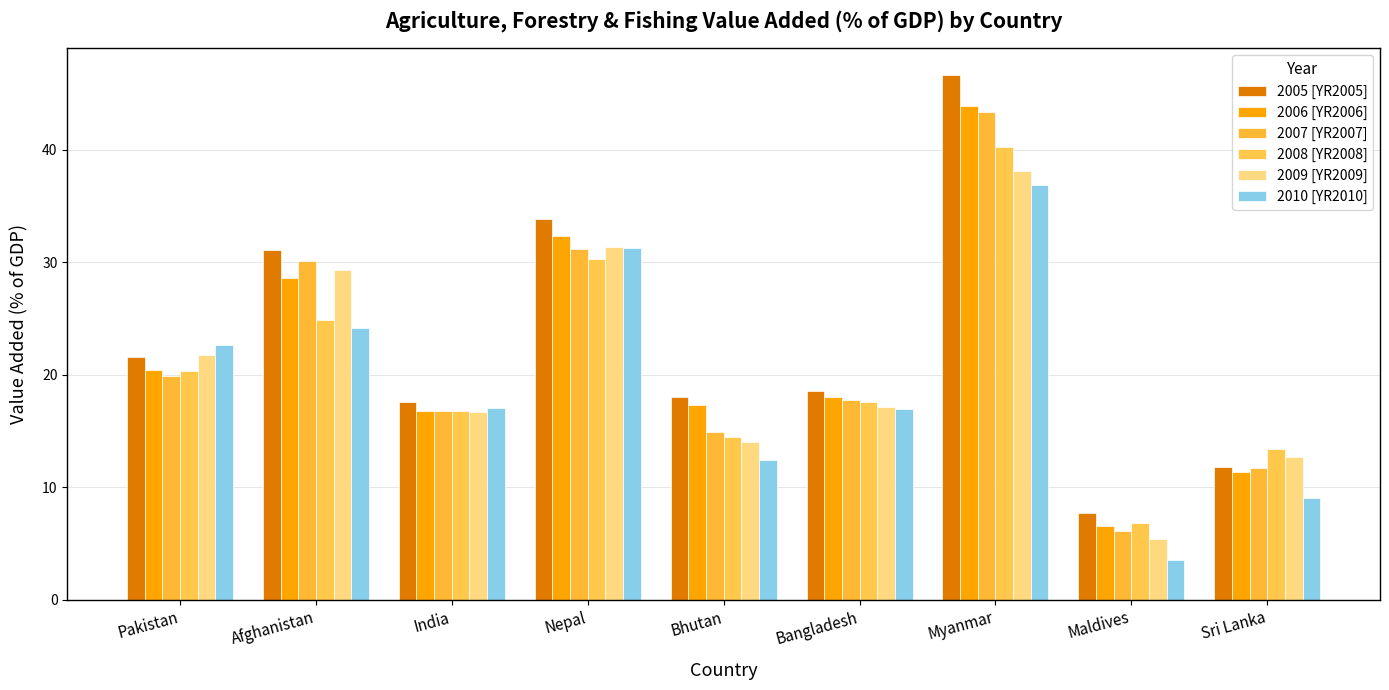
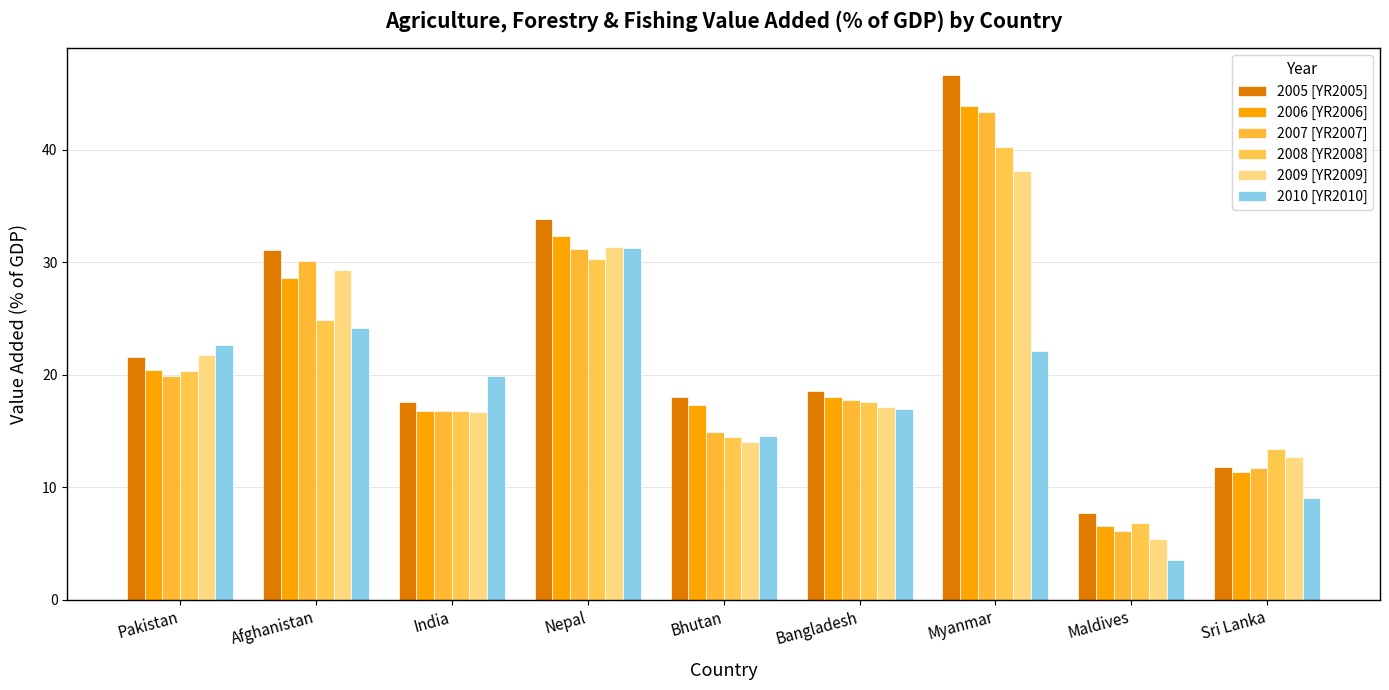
  {
    "2010 [YR2010]": {
      "Pakistan": 22.7,
      "Afghanistan": 24.2,
-     "India": 17.0,
+     "India": 19.9,
      "Nepal": 31.3,
-     "Bhutan": 12.4,
+     "Bhutan": 14.6,
      "Bangladesh": 17.0,
-     "Myanmar": 36.9,
+     "Myanmar": 22.1,
      "Maldives": 3.6,
      "Sri Lanka": 9.0
    }
  }
